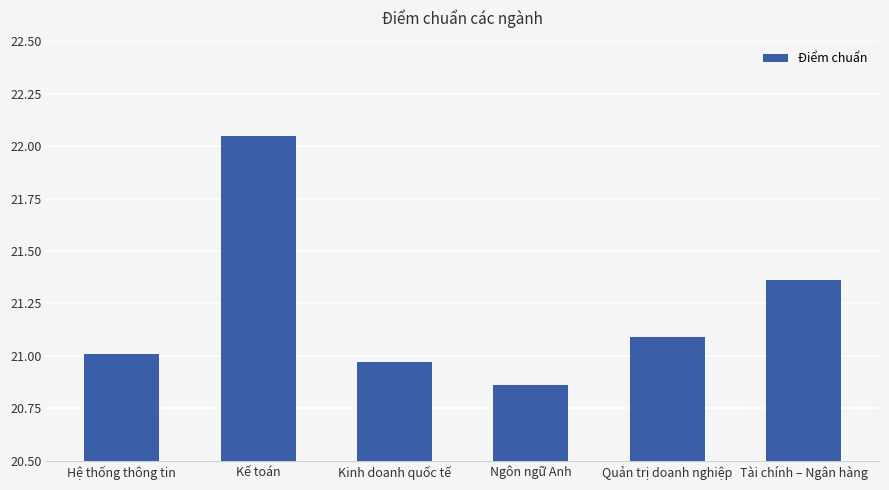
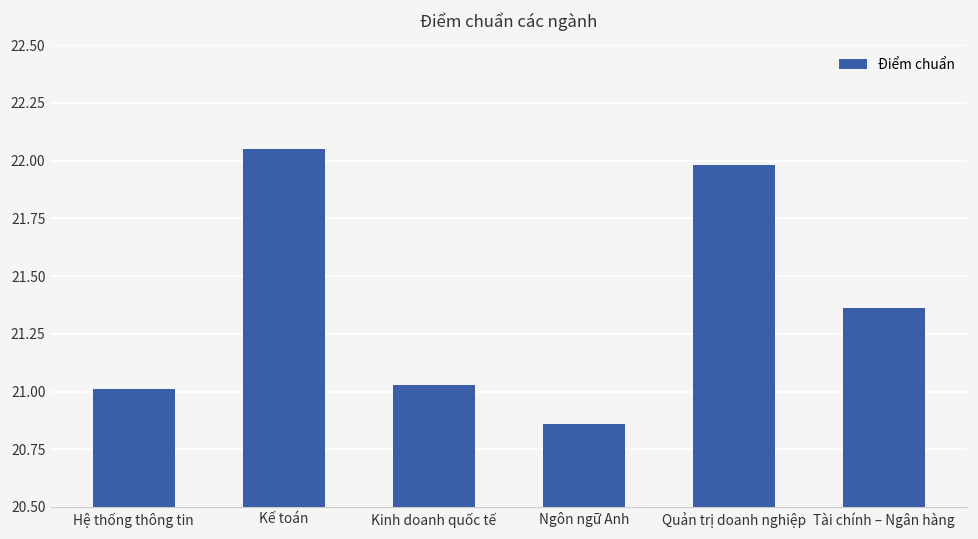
  {
    "Hệ thống thông tin": 21.01,
    "Kế toán": 22.05,
-   "Kinh doanh quốc tế": 20.97,
+   "Kinh doanh quốc tế": 21.03,
    "Ngôn ngữ Anh": 20.86,
-   "Quản trị doanh nghiệp": 21.09,
+   "Quản trị doanh nghiệp": 21.98,
    "Tài chính – Ngân hàng": 21.36
  }
